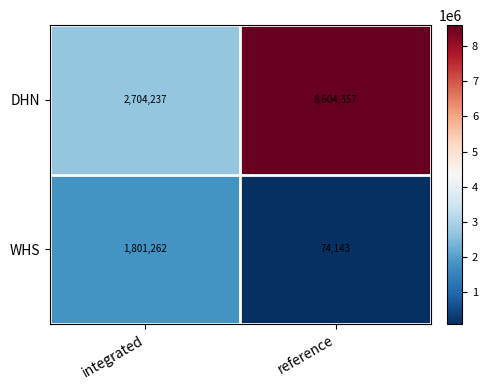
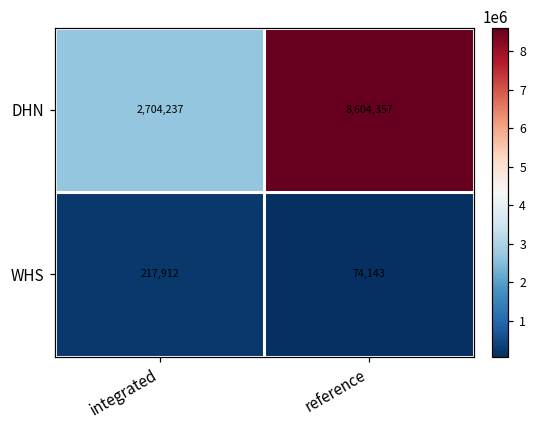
  {
    "DHN": {
      "integrated": "2,704,237",
      "reference": "8,604,357"
    },
    "WHS": {
-     "integrated": "1,801,262",
+     "integrated": "217,912",
      "reference": "74,143"
    }
  }
